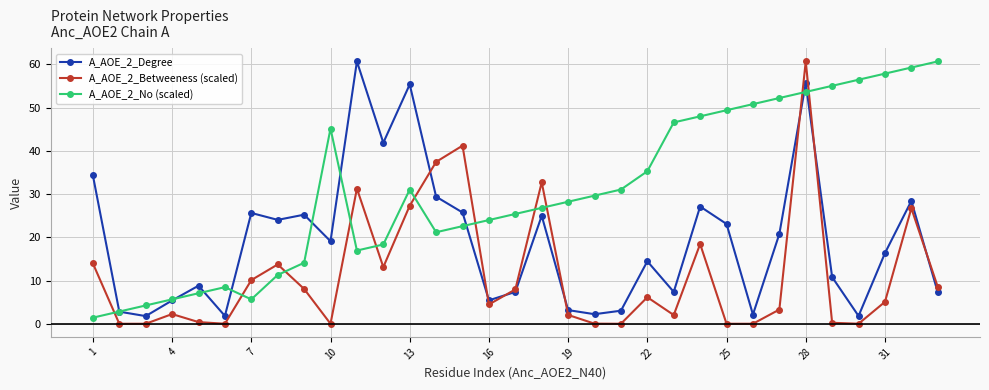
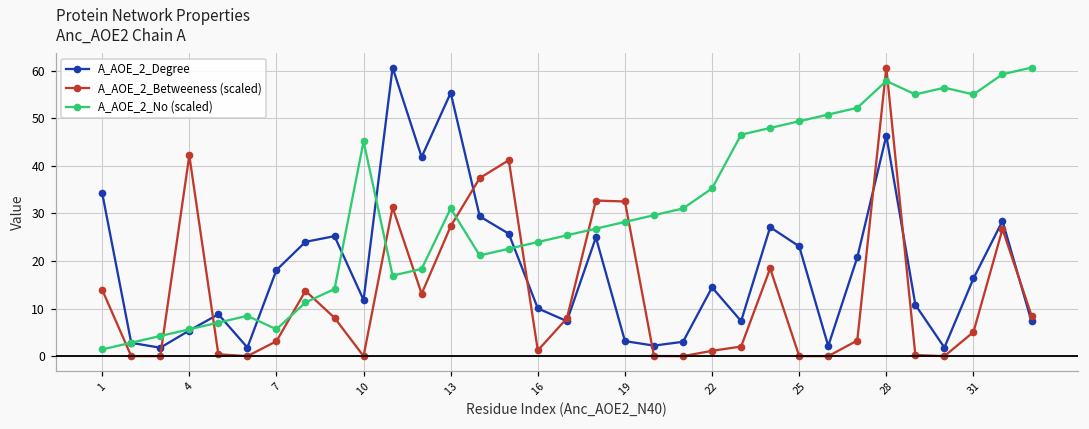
  {
    "A_AOE_2_Degree": {
      "1": 34,
-     "7": 26,
-     "10": 19,
+     "7": 18,
+     "10": 12,
      "13": 55,
-     "16": 5,
+     "16": 10,
      "19": 3,
      "22": 14,
      "25": 23,
-     "28": 56,
+     "28": 46,
      "31": 16
    },
    "A_AOE_2_Betweeness (scaled)": {
      "1": 14,
-     "4": 2,
-     "7": 10,
+     "4": 42,
+     "7": 3,
      "10": 0,
      "13": 27,
-     "16": 4,
-     "19": 2,
-     "22": 6,
+     "16": 1,
+     "19": 33,
+     "22": 1,
      "25": 0,
      "28": 61,
      "31": 5
    },
    "A_AOE_2_No (scaled)": {
      "1": 1,
      "7": 6,
      "10": 45,
      "13": 31,
      "16": 24,
      "19": 28,
      "22": 35,
      "25": 49,
-     "28": 54,
-     "31": 58
+     "28": 58,
+     "31": 55
    }
  }
